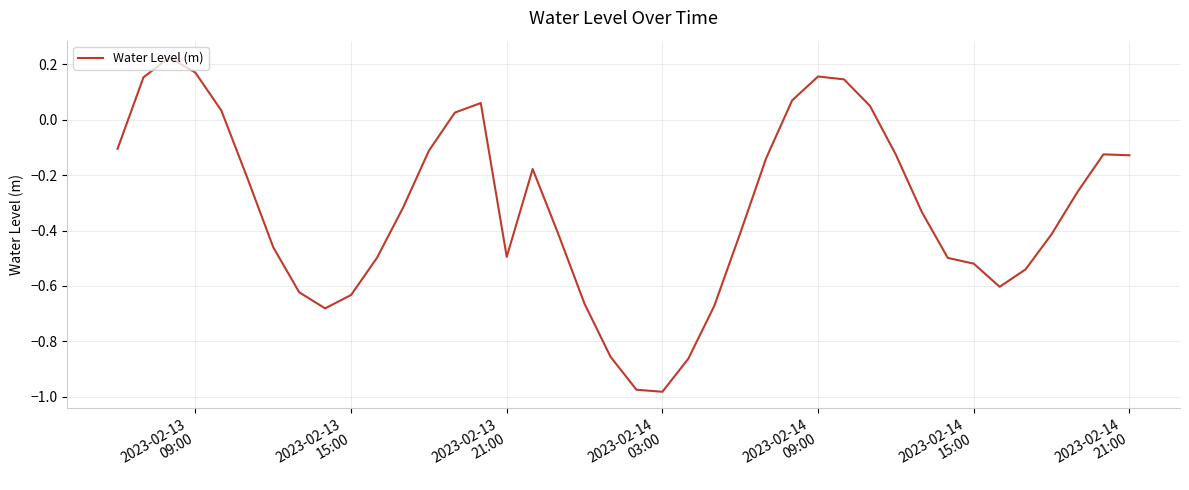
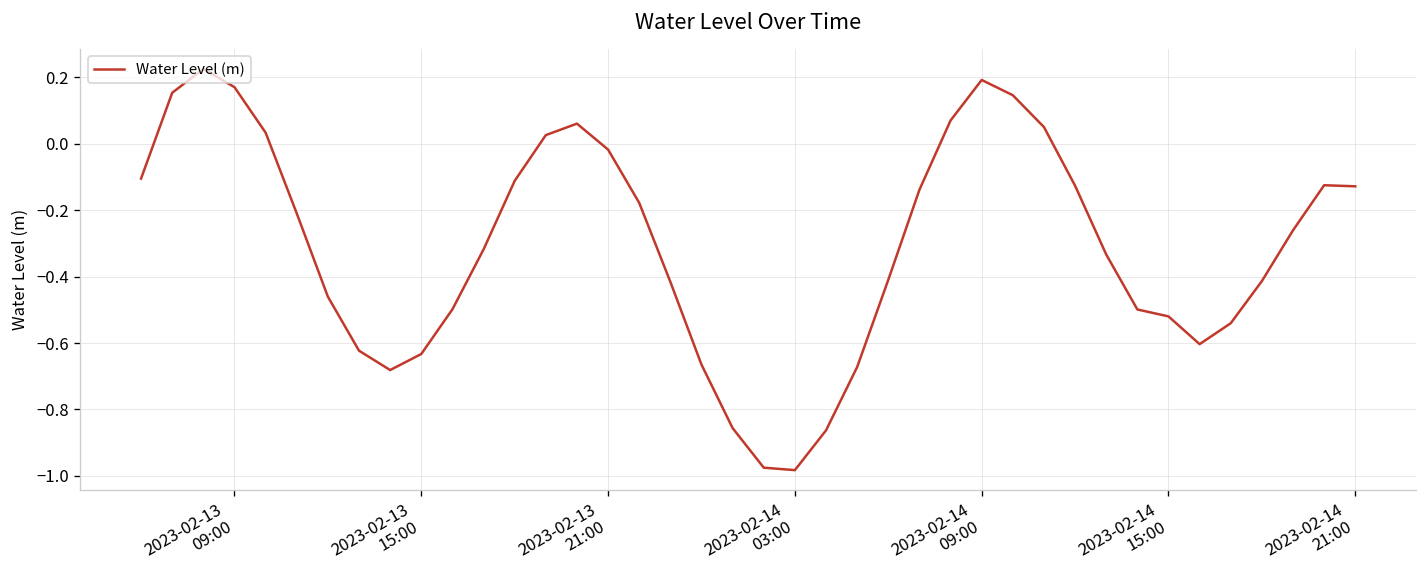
  {
    "2023-02-13 09:00": 0.17,
    "2023-02-13 15:00": -0.63,
-   "2023-02-13 21:00": -0.50,
+   "2023-02-13 21:00": -0.02,
    "2023-02-14 03:00": -0.98,
-   "2023-02-14 09:00": 0.16,
+   "2023-02-14 09:00": 0.19,
    "2023-02-14 15:00": -0.52,
    "2023-02-14 21:00": -0.13
  }
